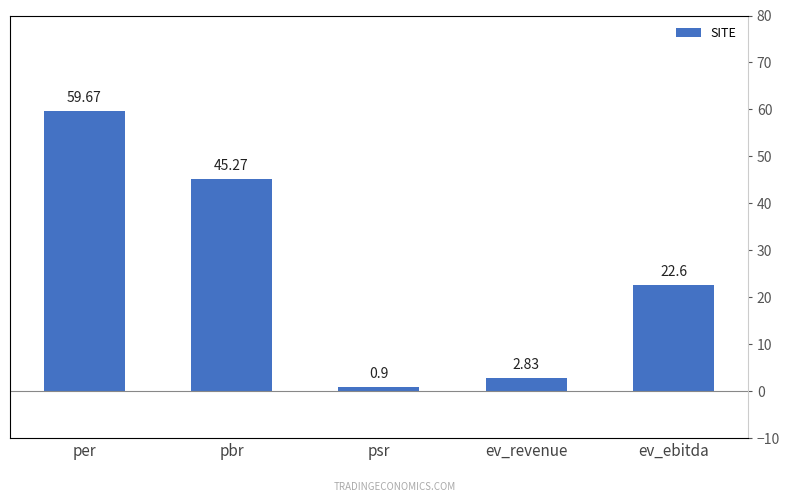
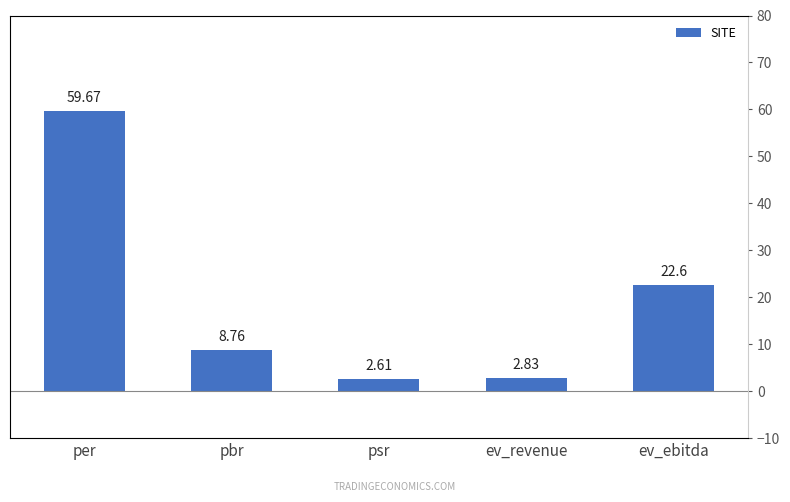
  {
    "per": 59.67,
-   "pbr": 45.27,
-   "psr": 0.9,
+   "pbr": 8.76,
+   "psr": 2.61,
    "ev_revenue": 2.83,
    "ev_ebitda": 22.6
  }
